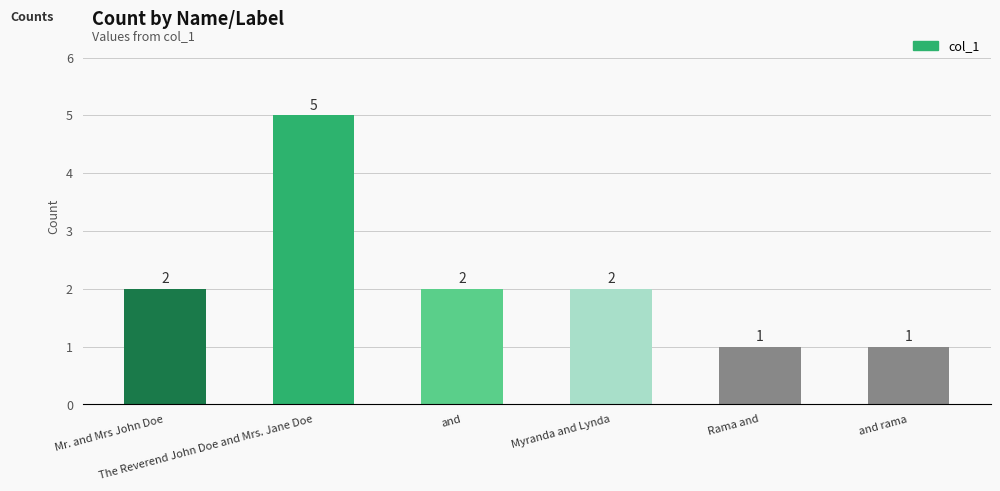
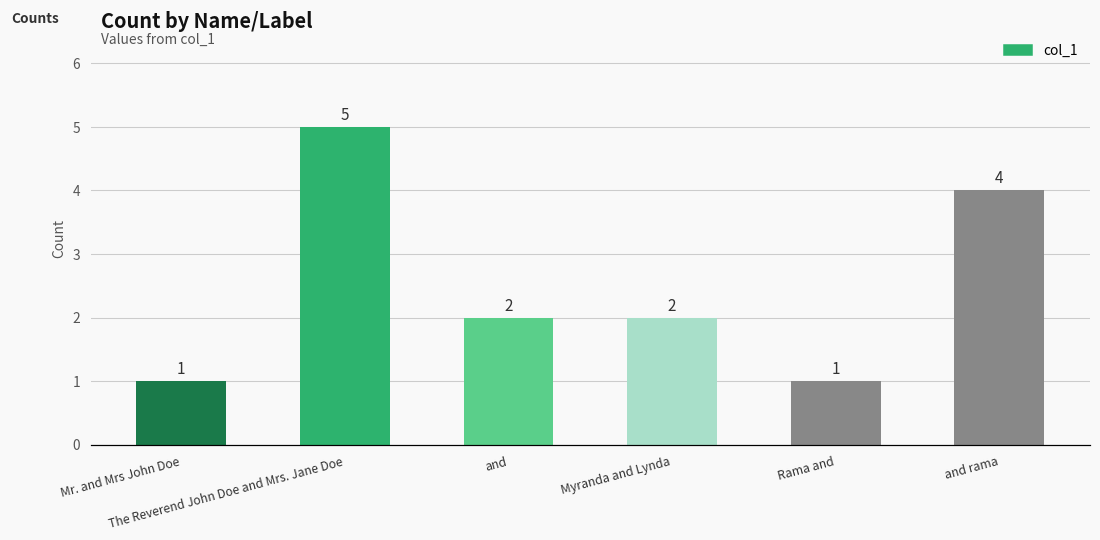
  {
-   "Mr. and Mrs John Doe": 2,
+   "Mr. and Mrs John Doe": 1,
    "The Reverend John Doe and Mrs. Jane Doe": 5,
    "and": 2,
    "Myranda and Lynda": 2,
    "Rama and": 1,
-   "and rama": 1
+   "and rama": 4
  }
